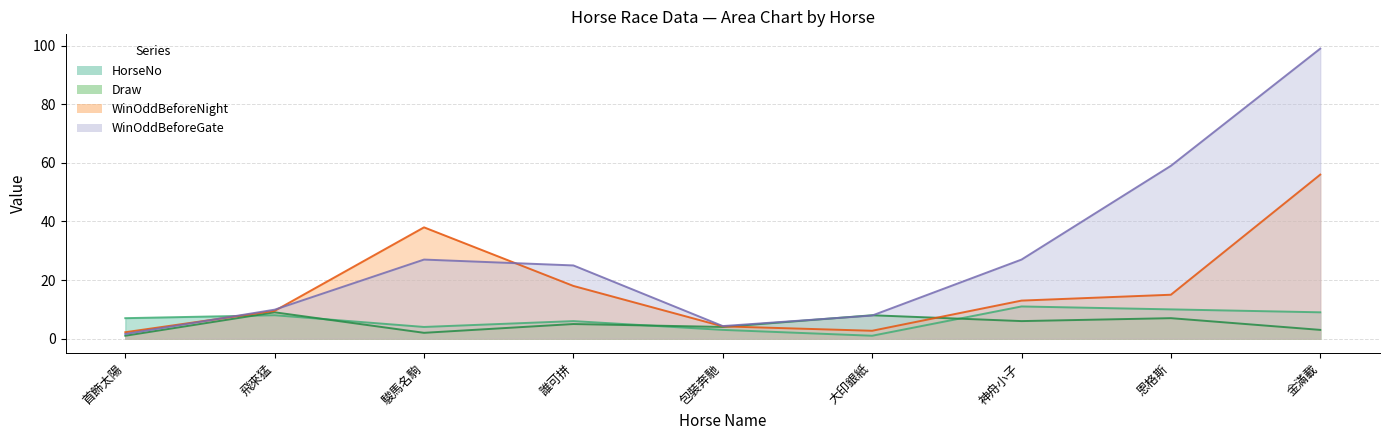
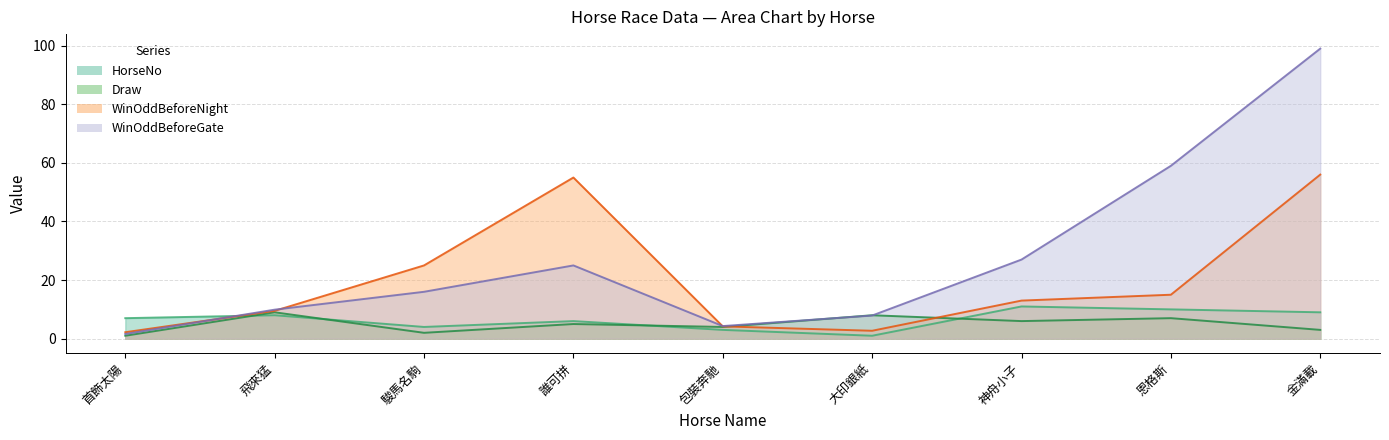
  {
    "WinOddBeforeNight": {
-     "駿馬名駒": 38,
-     "誰可拼": 18,
+     "駿馬名駒": 25,
+     "誰可拼": 55,
      "大印銀紙": 3,
      "神舟小子": 13,
      "恩格斯": 15,
      "金滿載": 56
    },
    "WinOddBeforeGate": {
-     "駿馬名駒": 27,
+     "駿馬名駒": 16,
      "誰可拼": 25,
      "神舟小子": 27,
      "恩格斯": 59,
      "金滿載": 99
    }
  }
